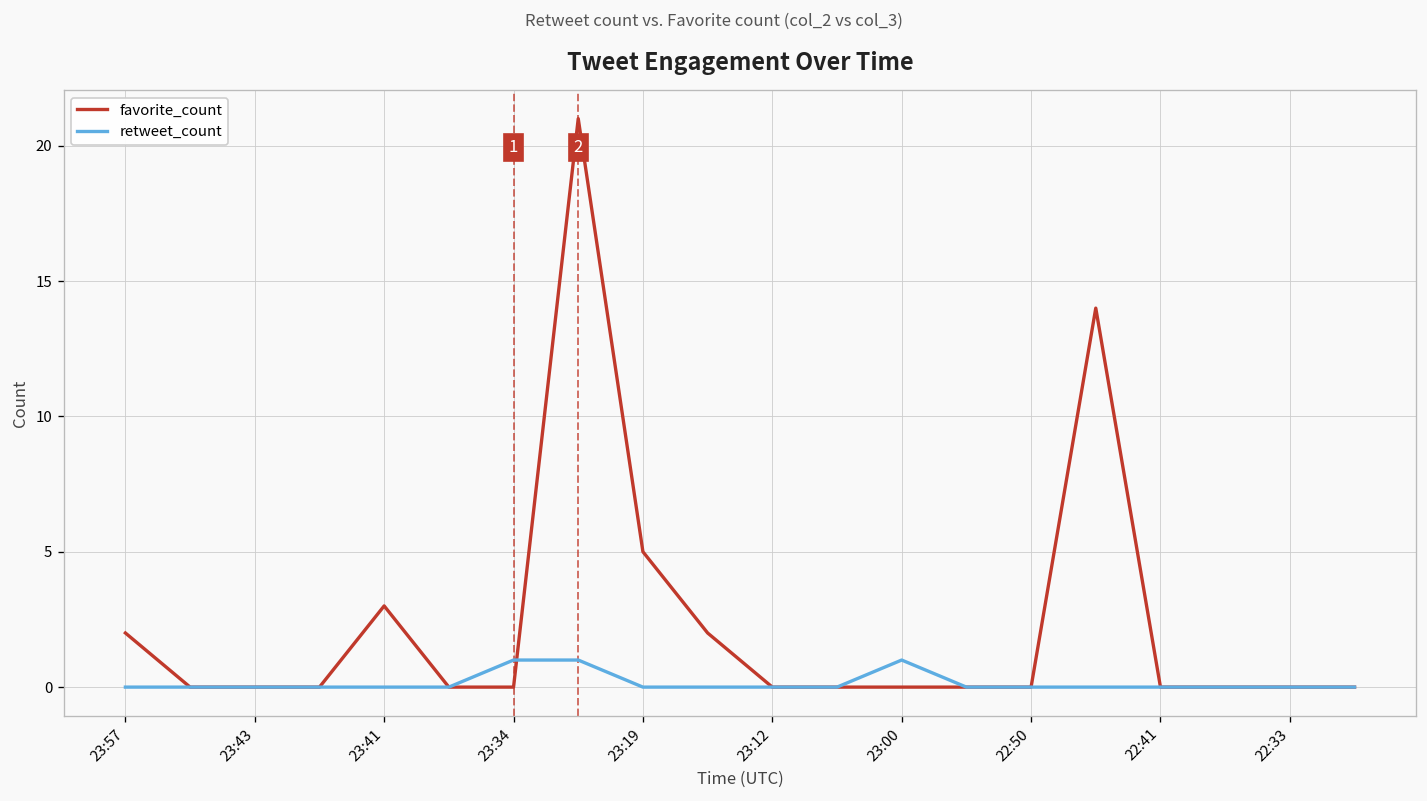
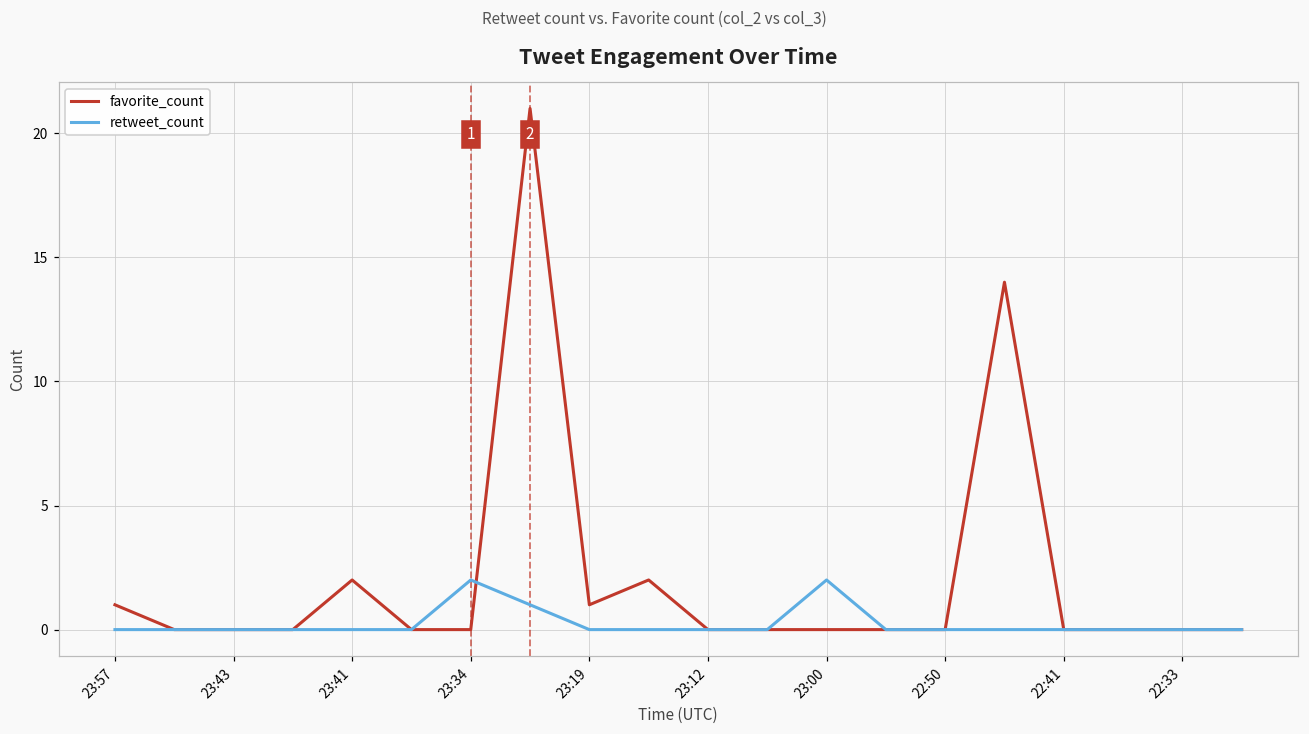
  {
    "favorite_count": {
-     "23:57": 2,
-     "23:41": 3,
+     "23:57": 1,
+     "23:41": 2,
      "23:34": 0,
-     "23:19": 5,
+     "23:19": 1,
      "23:00": 0
    },
    "retweet_count": {
      "23:57": 0,
      "23:41": 0,
-     "23:34": 1,
+     "23:34": 2,
      "23:19": 0,
-     "23:00": 1
+     "23:00": 2
    }
  }
